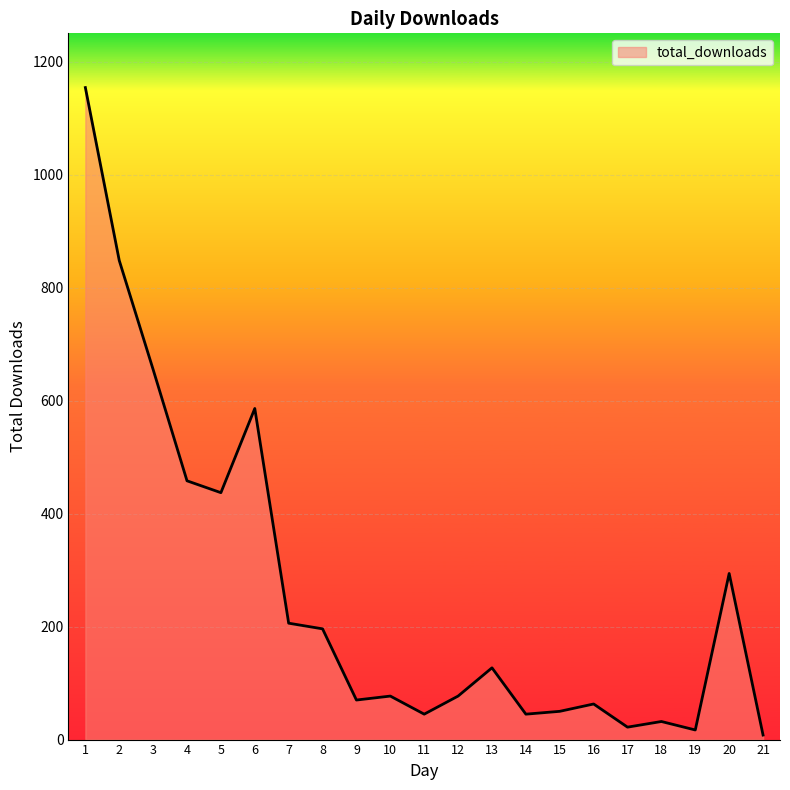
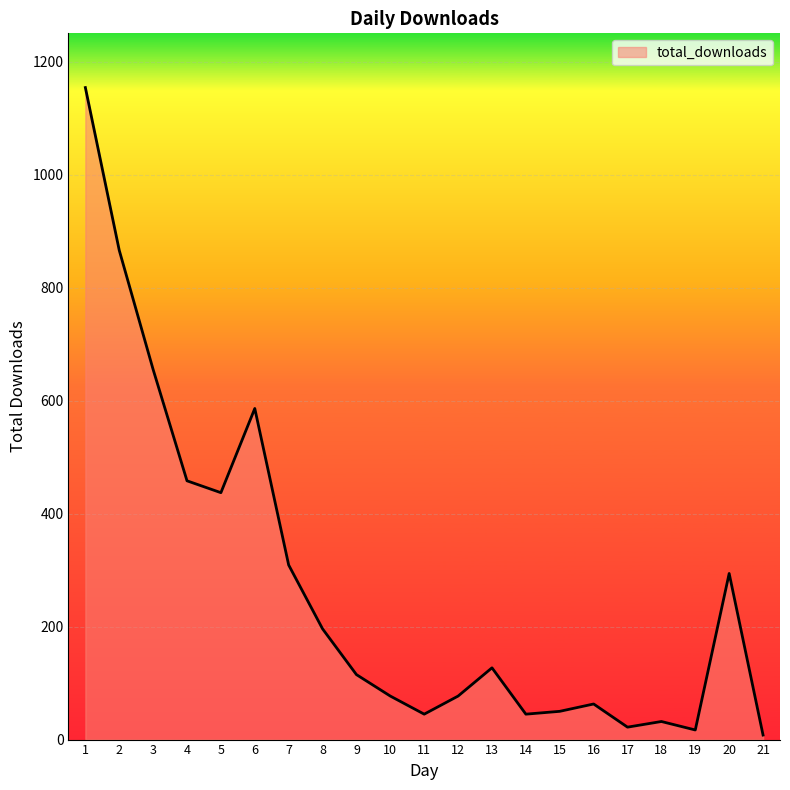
  {
    "1": 1150,
-   "2": 850,
+   "2": 870,
    "3": 660,
    "4": 460,
    "5": 440,
    "6": 590,
-   "7": 210,
+   "7": 310,
    "8": 200,
-   "9": 70,
+   "9": 120,
    "10": 80,
    "11": 50,
    "12": 80,
    "13": 130,
    "14": 50,
    "15": 50,
    "16": 60,
    "17": 20,
    "18": 30,
    "19": 20,
    "20": 290,
    "21": 10
  }
